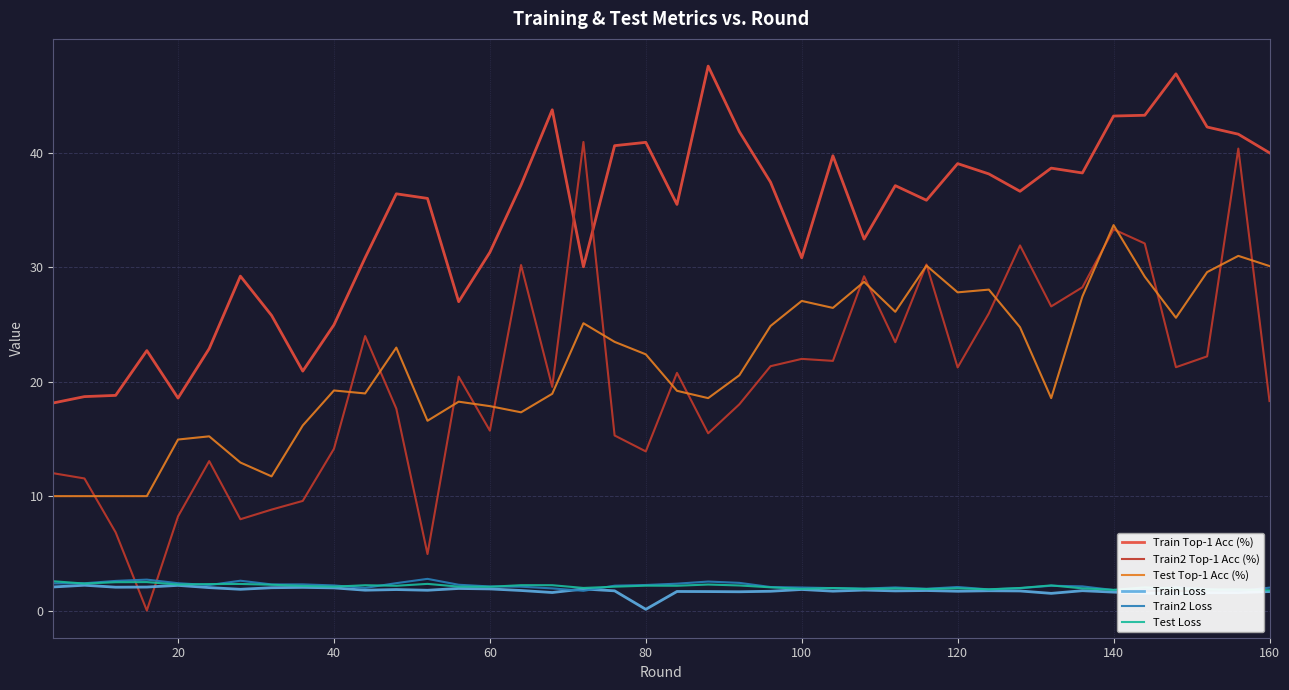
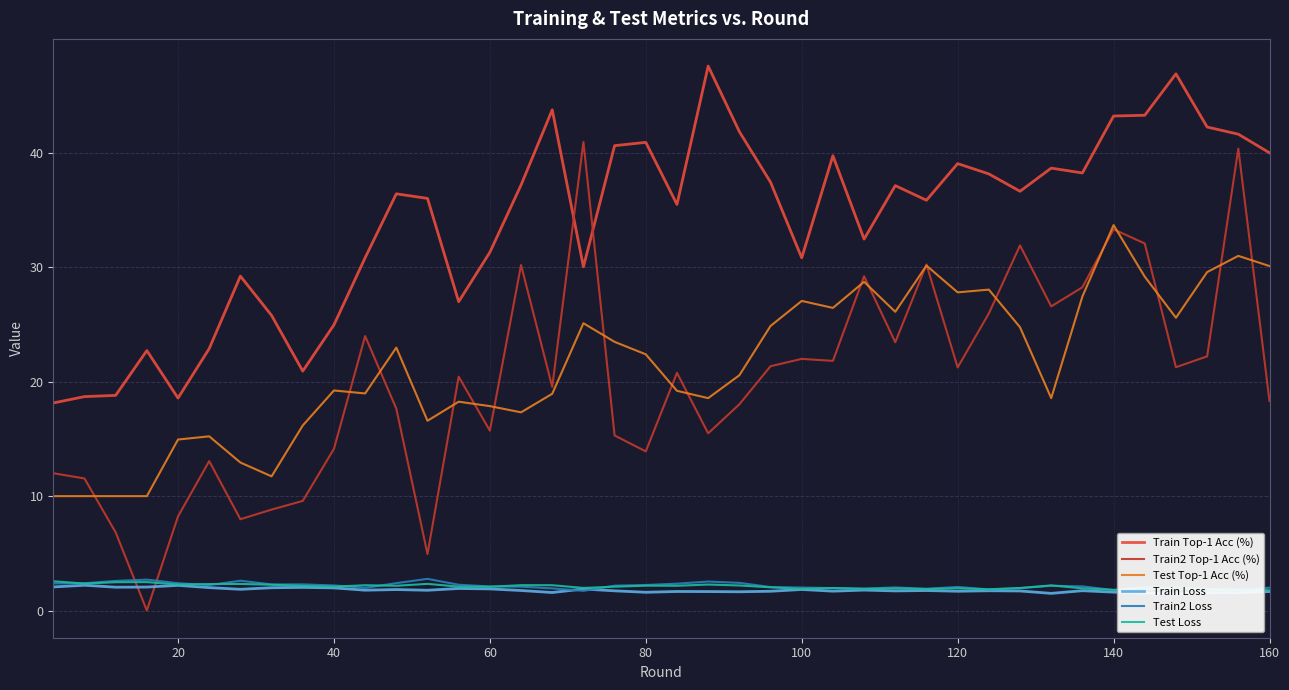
  {
    "Train Loss": {
-     "80": 0.1,
+     "80": 1.6,
      "120": 1.7
    },
    "Train2 Loss": {
      "160": 2.0
    }
  }
